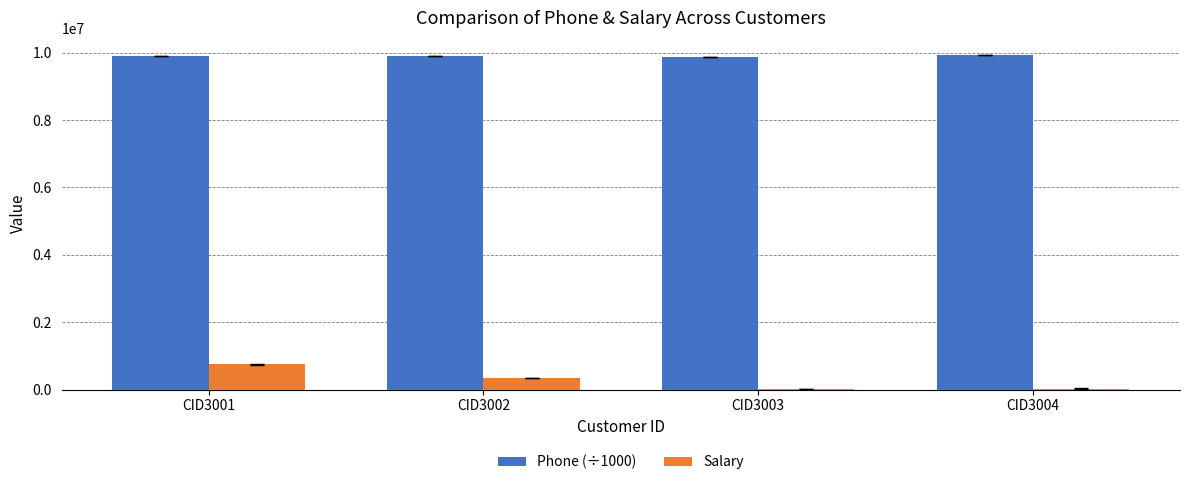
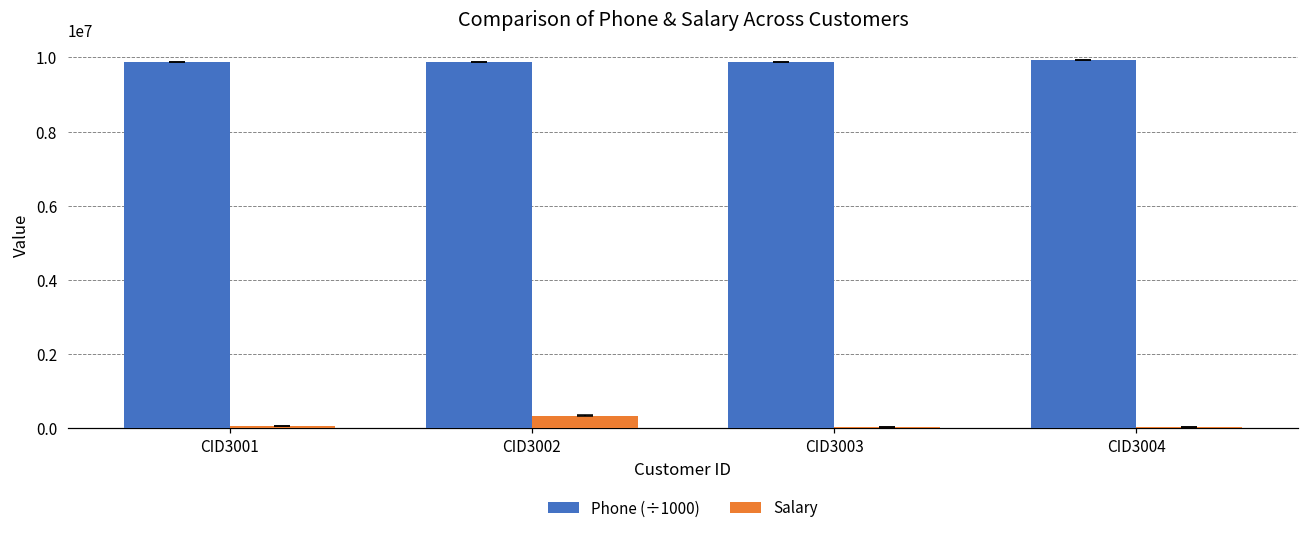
  {
    "Salary": {
-     "CID3001": 800000,
+     "CID3001": 100000,
      "CID3002": 300000
    }
  }
